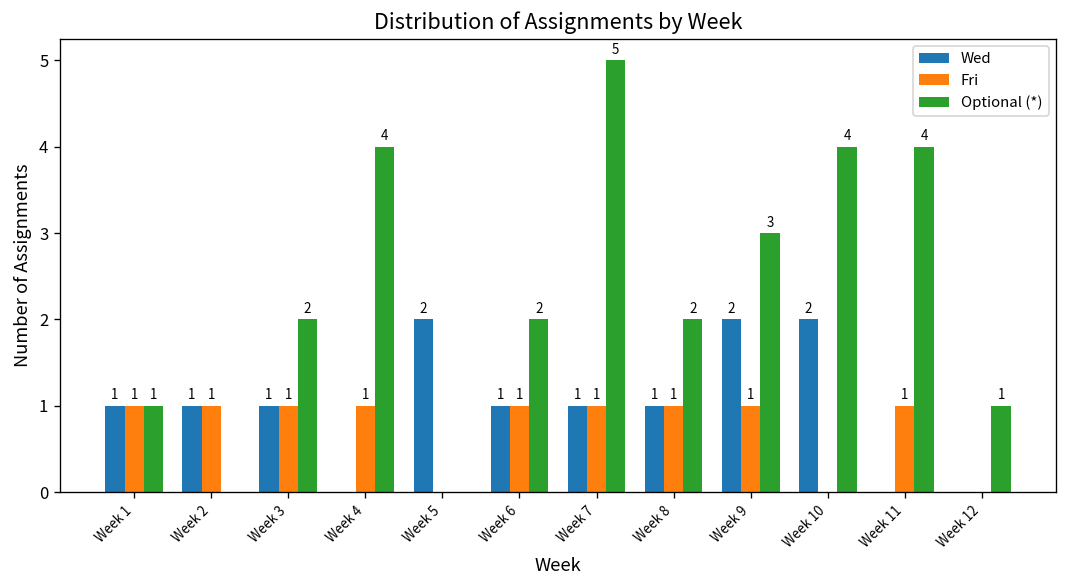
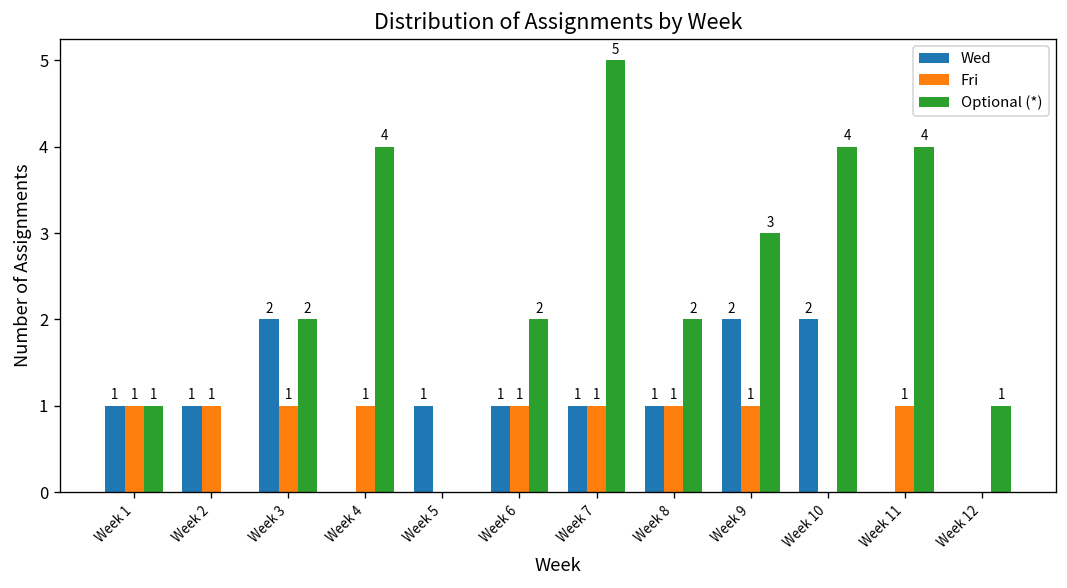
  {
    "Wed": {
      "Week 1": 1,
      "Week 2": 1,
-     "Week 3": 1,
-     "Week 5": 2,
+     "Week 3": 2,
+     "Week 5": 1,
      "Week 6": 1,
      "Week 7": 1,
      "Week 8": 1,
      "Week 9": 2,
      "Week 10": 2
    },
    "Fri": {
      "Week 1": 1,
      "Week 2": 1,
      "Week 3": 1,
      "Week 4": 1,
      "Week 6": 1,
      "Week 7": 1,
      "Week 8": 1,
      "Week 9": 1,
      "Week 11": 1
    },
    "Optional (*)": {
      "Week 1": 1,
      "Week 3": 2,
      "Week 4": 4,
      "Week 6": 2,
      "Week 7": 5,
      "Week 8": 2,
      "Week 9": 3,
      "Week 10": 4,
      "Week 11": 4,
      "Week 12": 1
    }
  }
